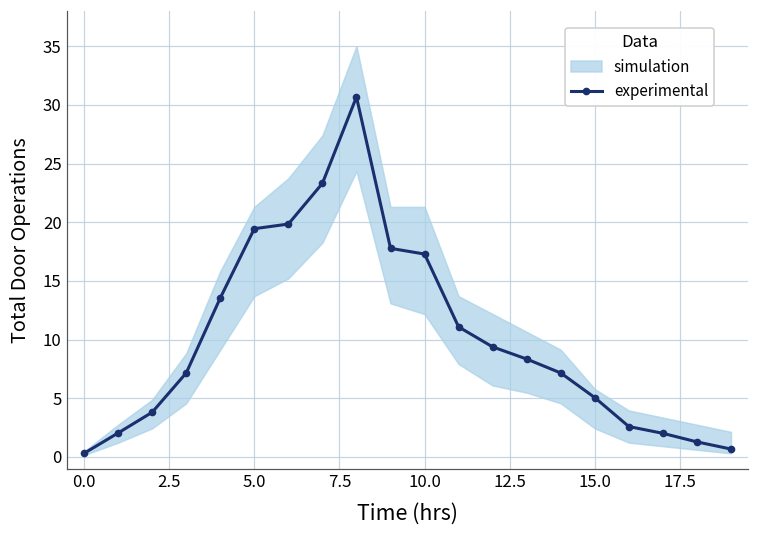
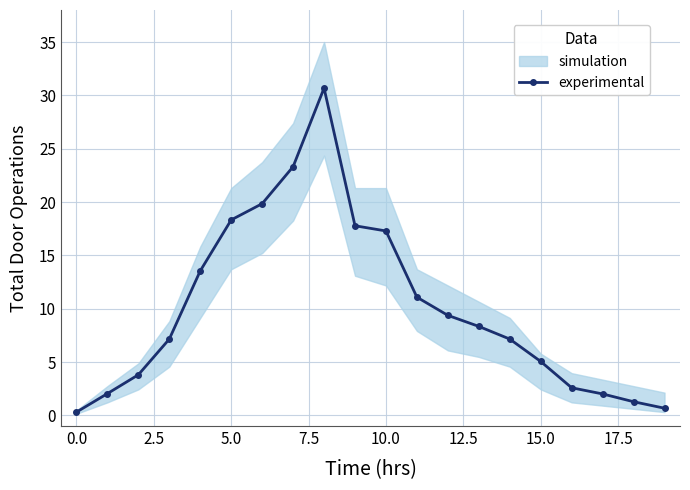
  {
    "experimental": {
-     "5.0": 19.4,
+     "5.0": 18.3,
      "10.0": 17.3,
      "15.0": 5.1
    }
  }
